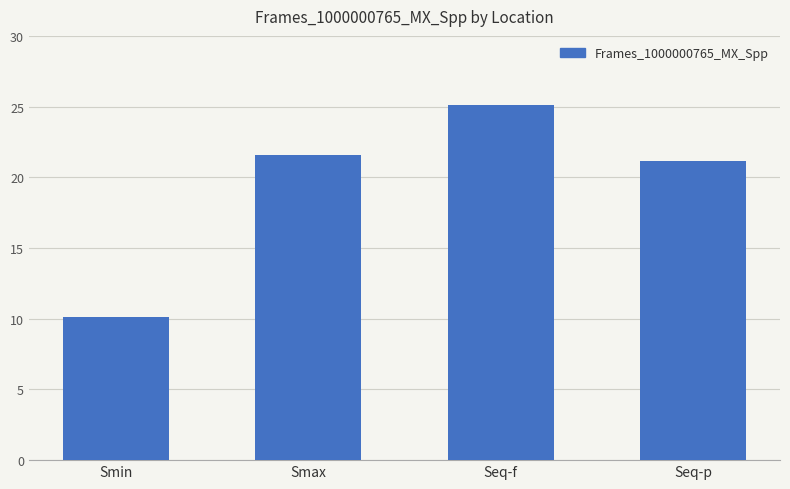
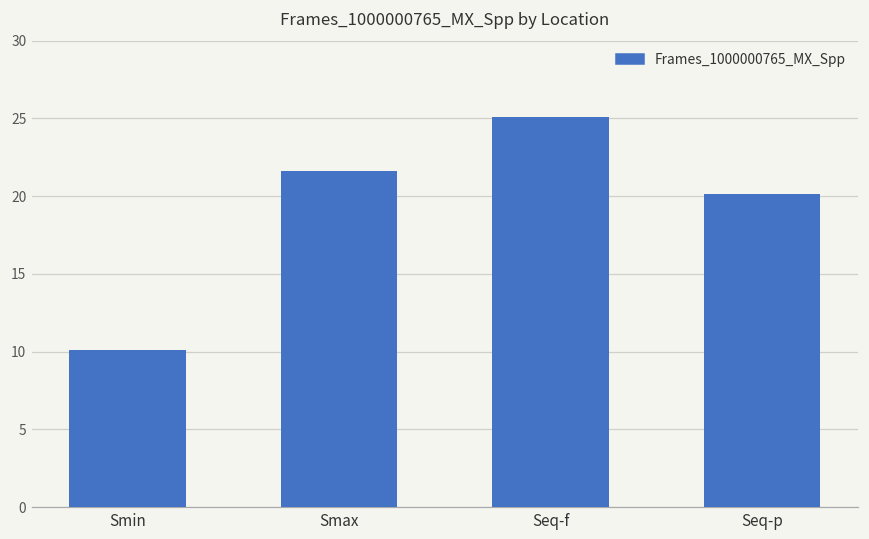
  {
    "Smin": 10.1,
    "Smax": 21.6,
    "Seq-f": 25.1,
-   "Seq-p": 21.1
+   "Seq-p": 20.1
  }
